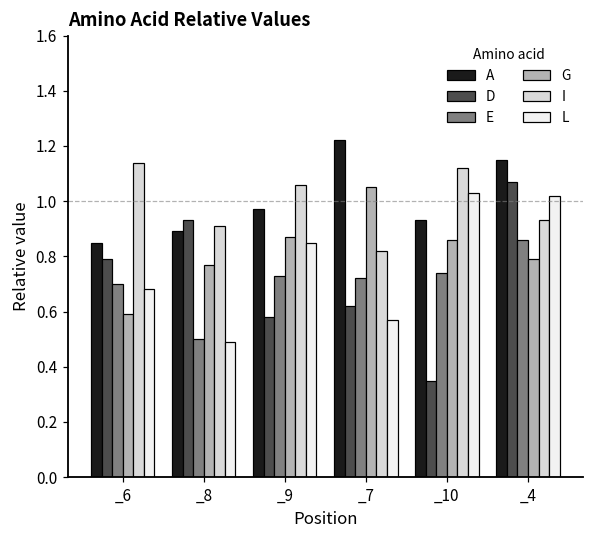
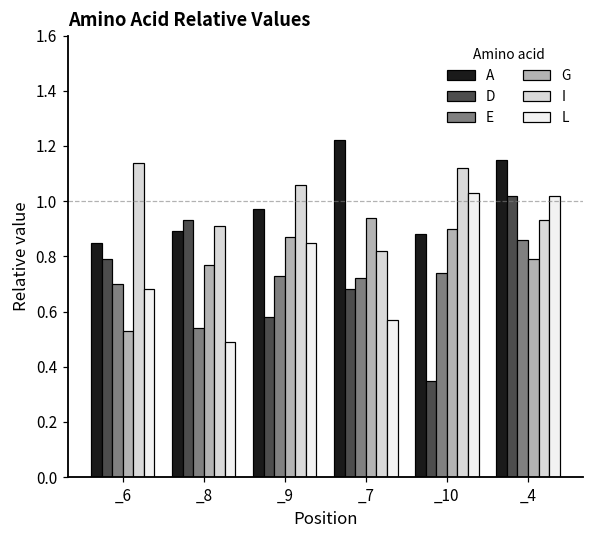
  {
    "A": {
      "_6": 0.85,
      "_8": 0.89,
      "_9": 0.97,
      "_7": 1.22,
-     "_10": 0.93,
+     "_10": 0.88,
      "_4": 1.15
    },
    "D": {
      "_6": 0.79,
      "_8": 0.93,
      "_9": 0.58,
-     "_7": 0.62,
+     "_7": 0.68,
      "_10": 0.35,
-     "_4": 1.07
+     "_4": 1.02
    },
    "E": {
      "_6": 0.70,
-     "_8": 0.50,
+     "_8": 0.54,
      "_9": 0.73,
      "_7": 0.72,
      "_10": 0.74,
      "_4": 0.86
    },
    "G": {
-     "_6": 0.59,
+     "_6": 0.53,
      "_8": 0.77,
      "_9": 0.87,
-     "_7": 1.05,
-     "_10": 0.86,
+     "_7": 0.94,
+     "_10": 0.90,
      "_4": 0.79
    }
  }
